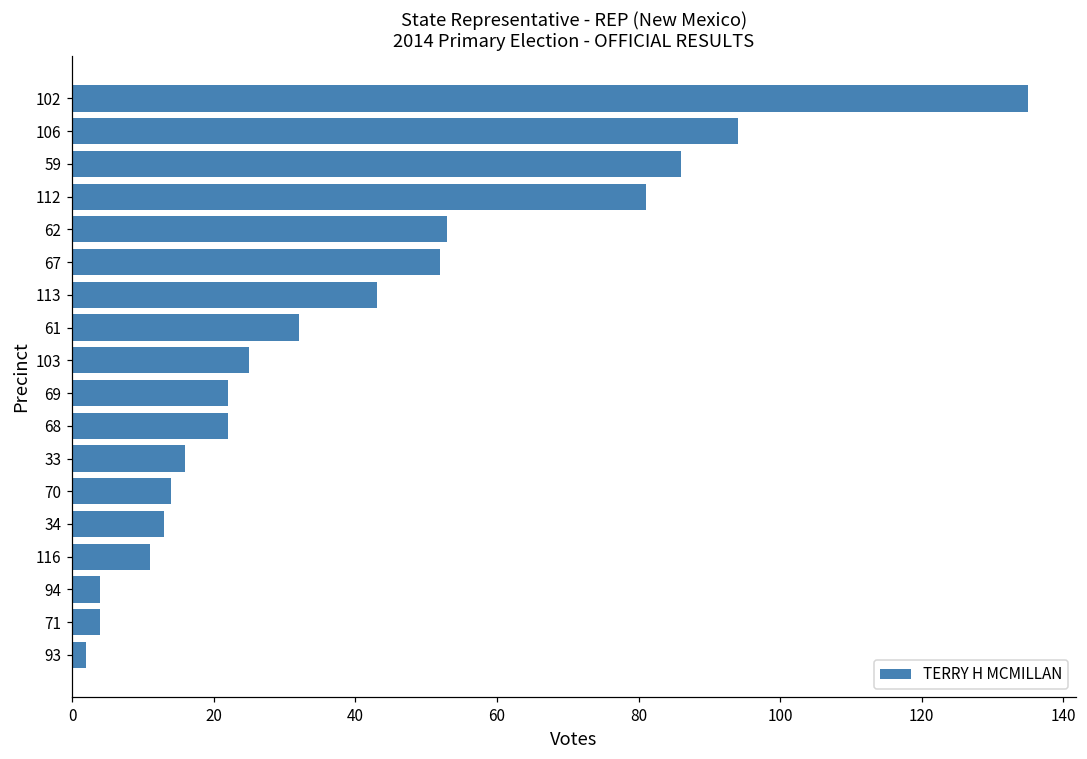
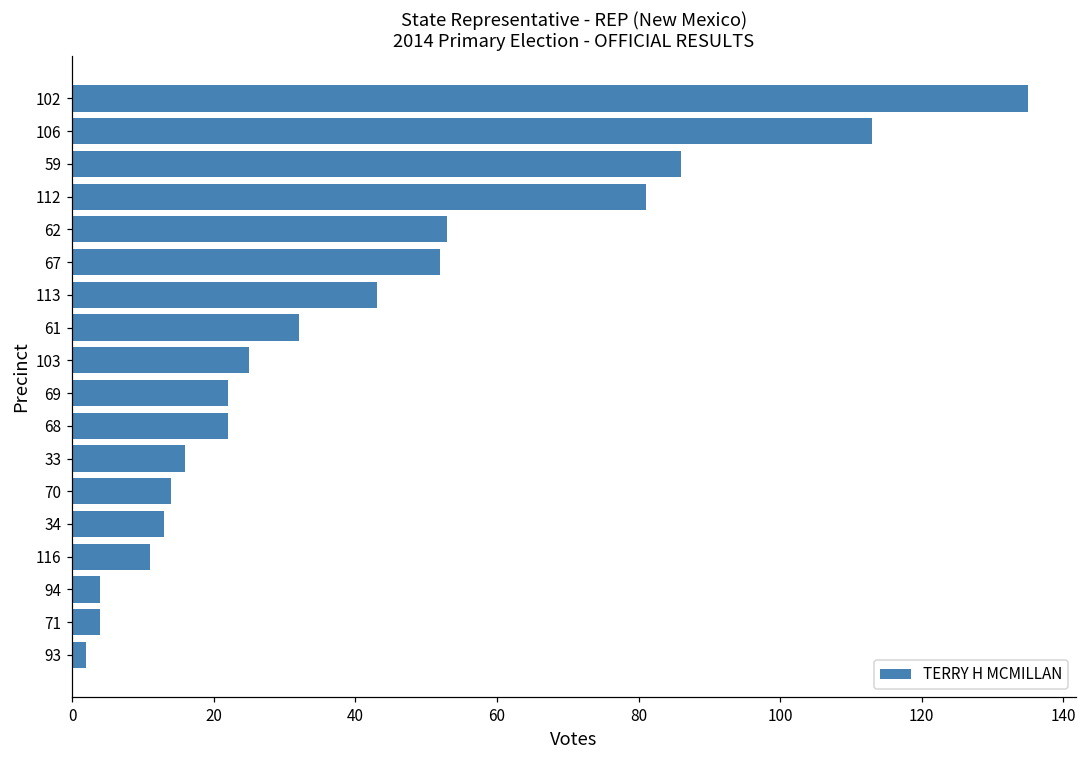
  {
    "102": 135,
-   "106": 94,
+   "106": 113,
    "59": 86,
    "112": 81,
    "62": 53,
    "67": 52,
    "113": 43,
    "61": 32,
    "103": 25,
    "69": 22,
    "68": 22,
    "33": 16,
    "70": 14,
    "34": 13,
    "116": 11,
    "94": 4,
    "71": 4,
    "93": 2
  }
